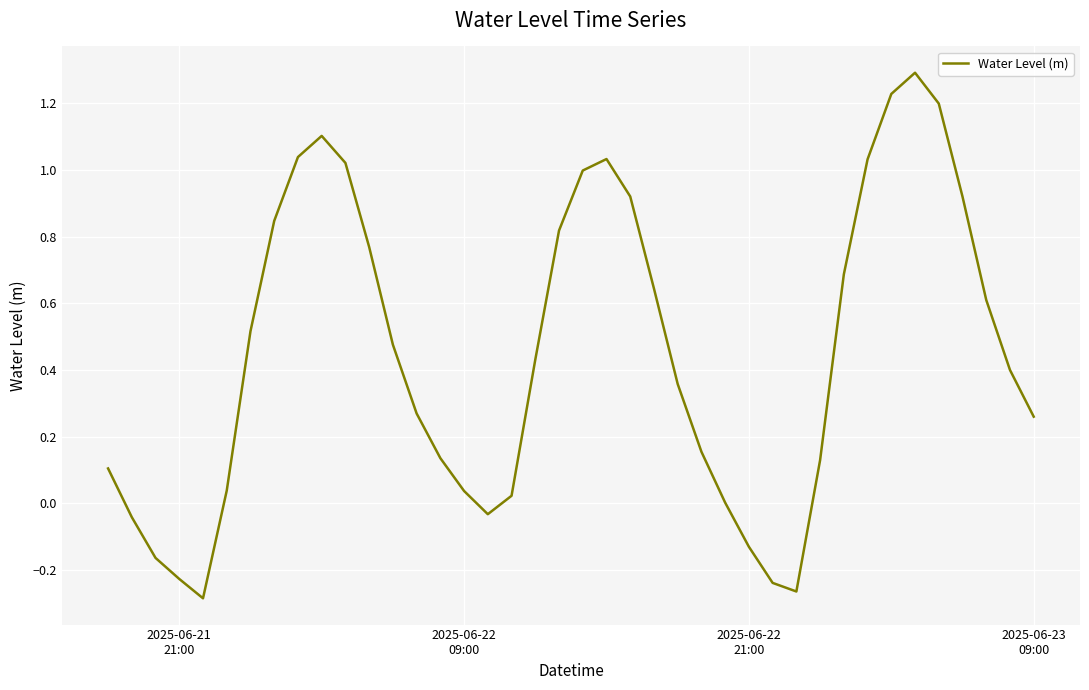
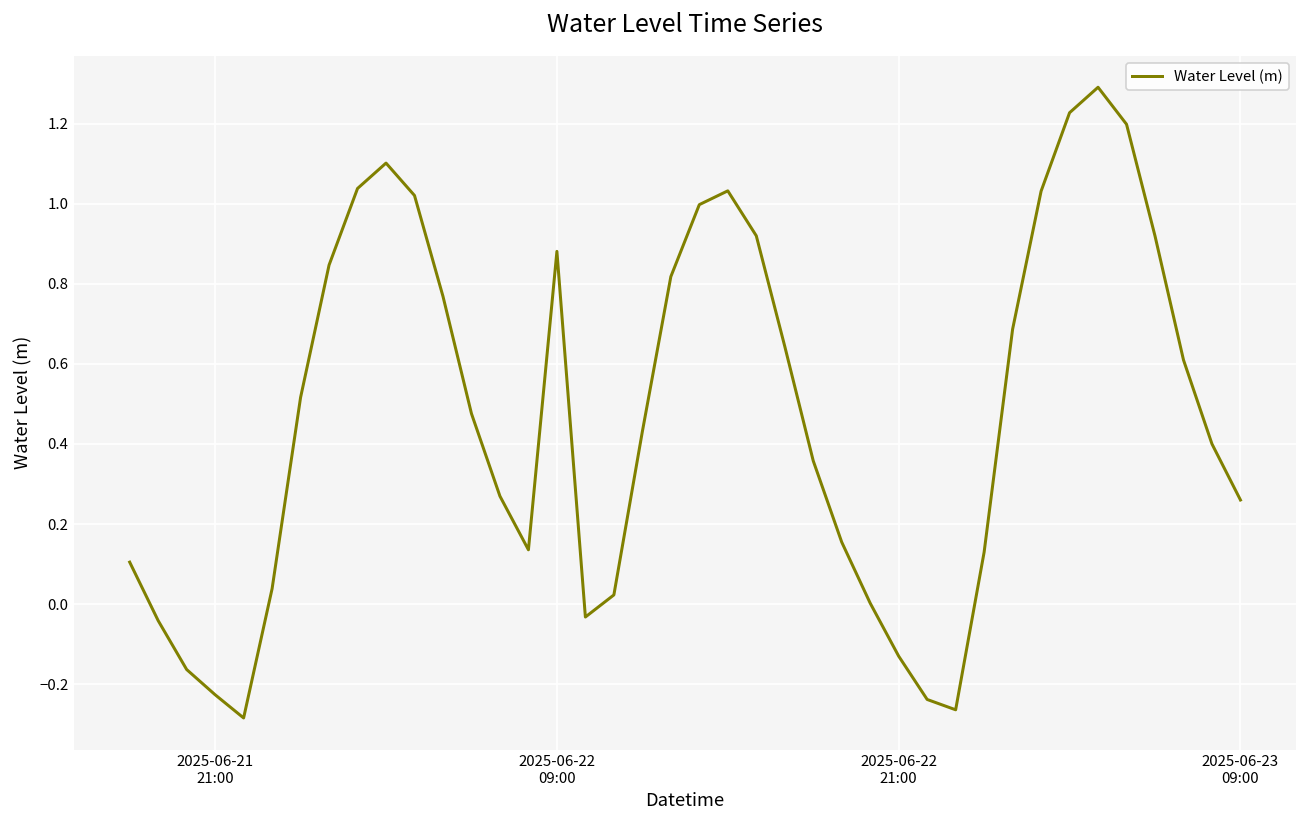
  {
    "2025-06-21 21:00": -0.23,
-   "2025-06-22 09:00": 0.04,
+   "2025-06-22 09:00": 0.88,
    "2025-06-22 21:00": -0.13,
    "2025-06-23 09:00": 0.26
  }
